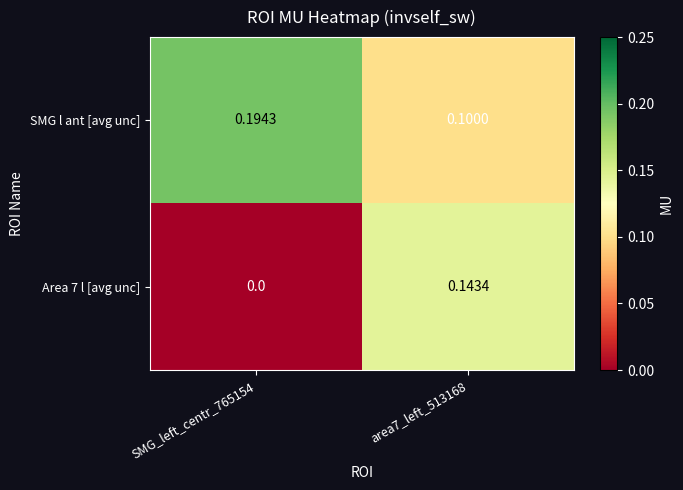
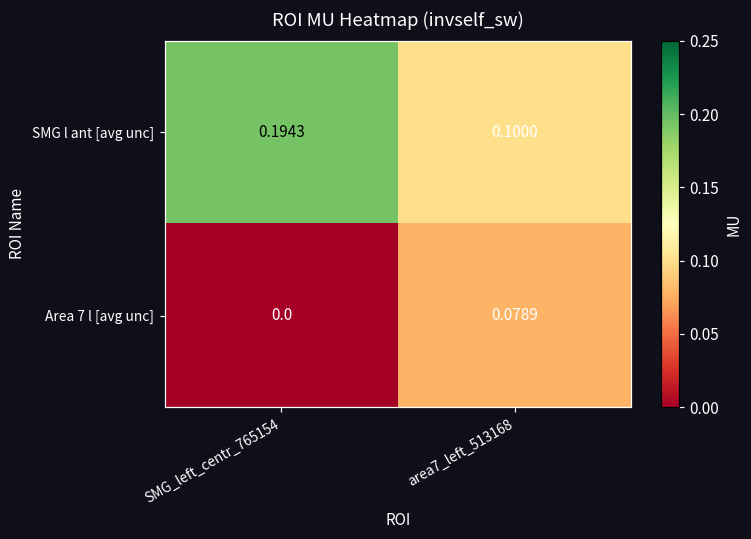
  {
    "SMG l ant [avg unc]": {
      "SMG_left_centr_765154": 0.1943,
      "area7_left_513168": 0.1000
    },
    "Area 7 l [avg unc]": {
      "SMG_left_centr_765154": 0.0,
-     "area7_left_513168": 0.1434
+     "area7_left_513168": 0.0789
    }
  }
